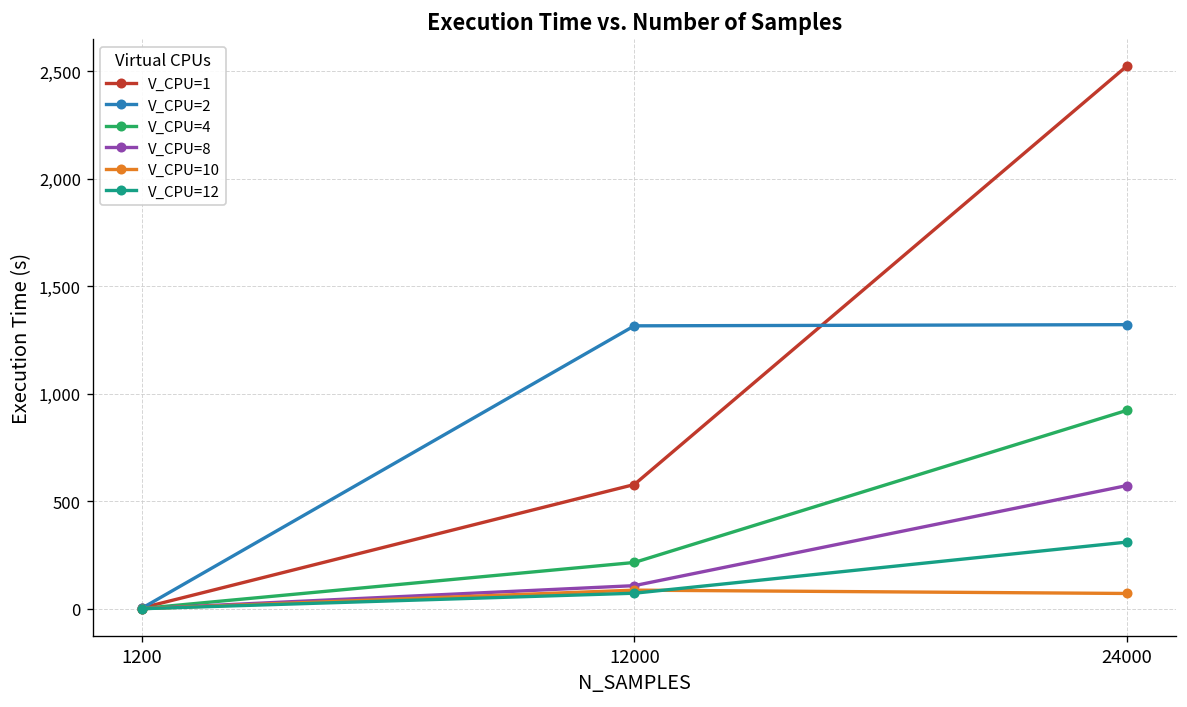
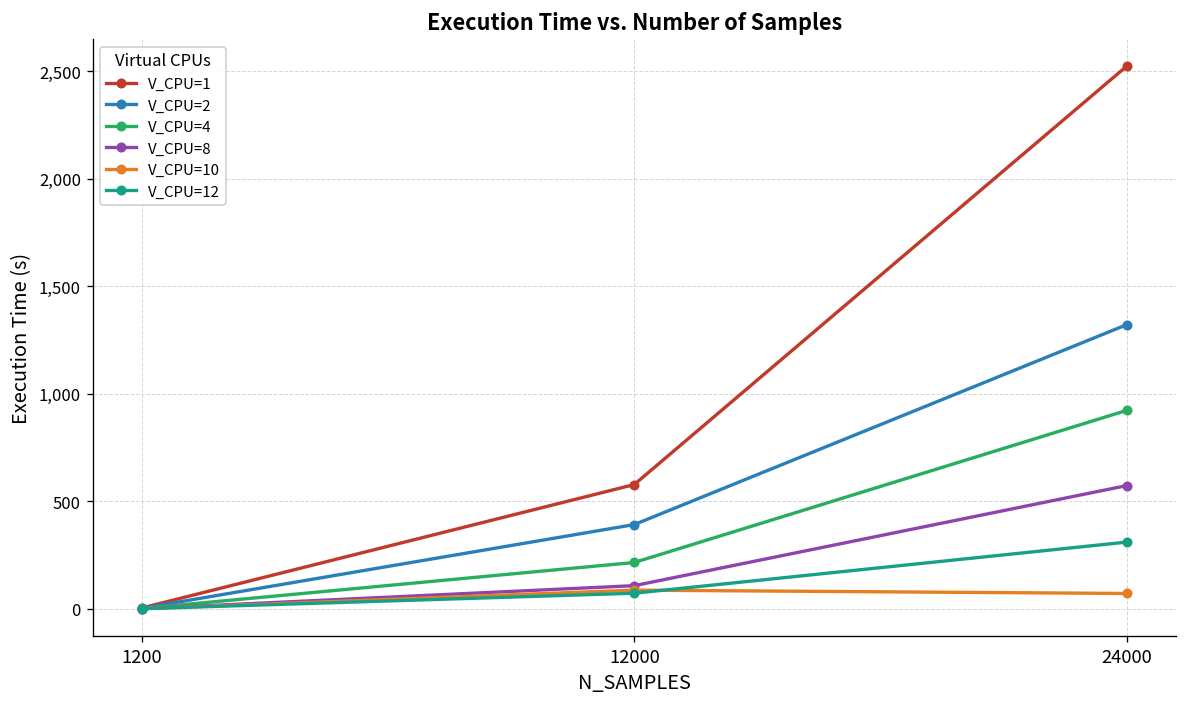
  {
    "V_CPU=1": {
      "12000": "580",
      "24000": "2,520"
    },
    "V_CPU=2": {
-     "12000": "1,320",
+     "12000": "390",
      "24000": "1,320"
    },
    "V_CPU=8": {
      "12000": "110",
      "24000": "570"
    },
    "V_CPU=10": {
      "12000": "90",
      "24000": "70"
    }
  }
